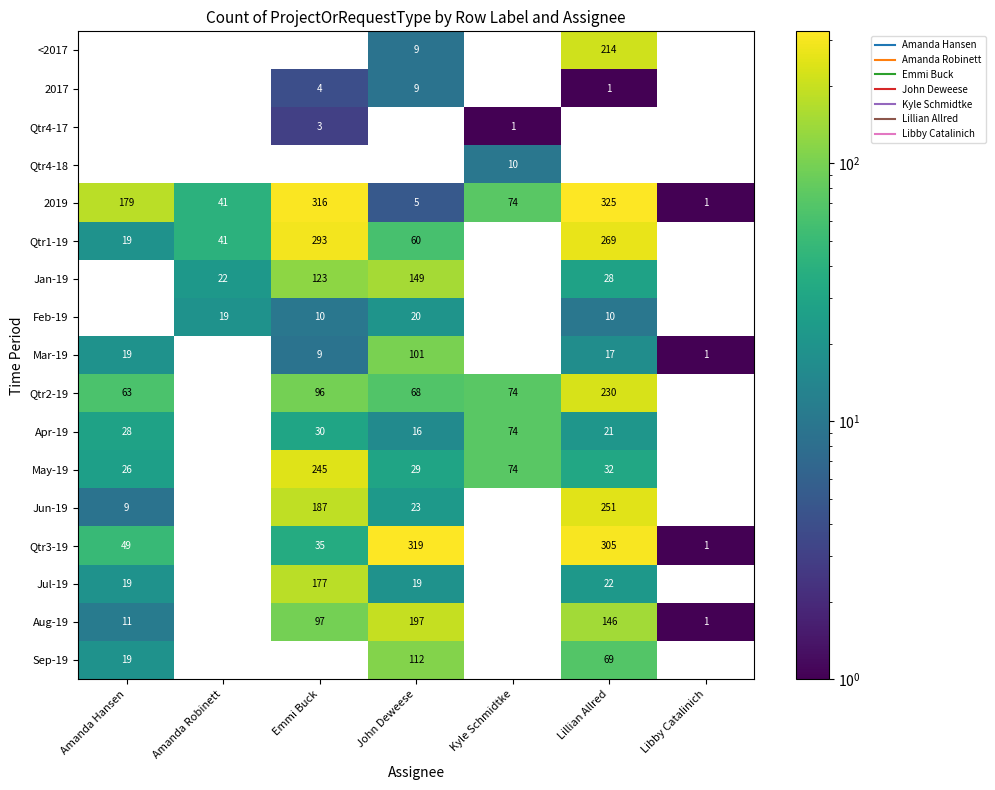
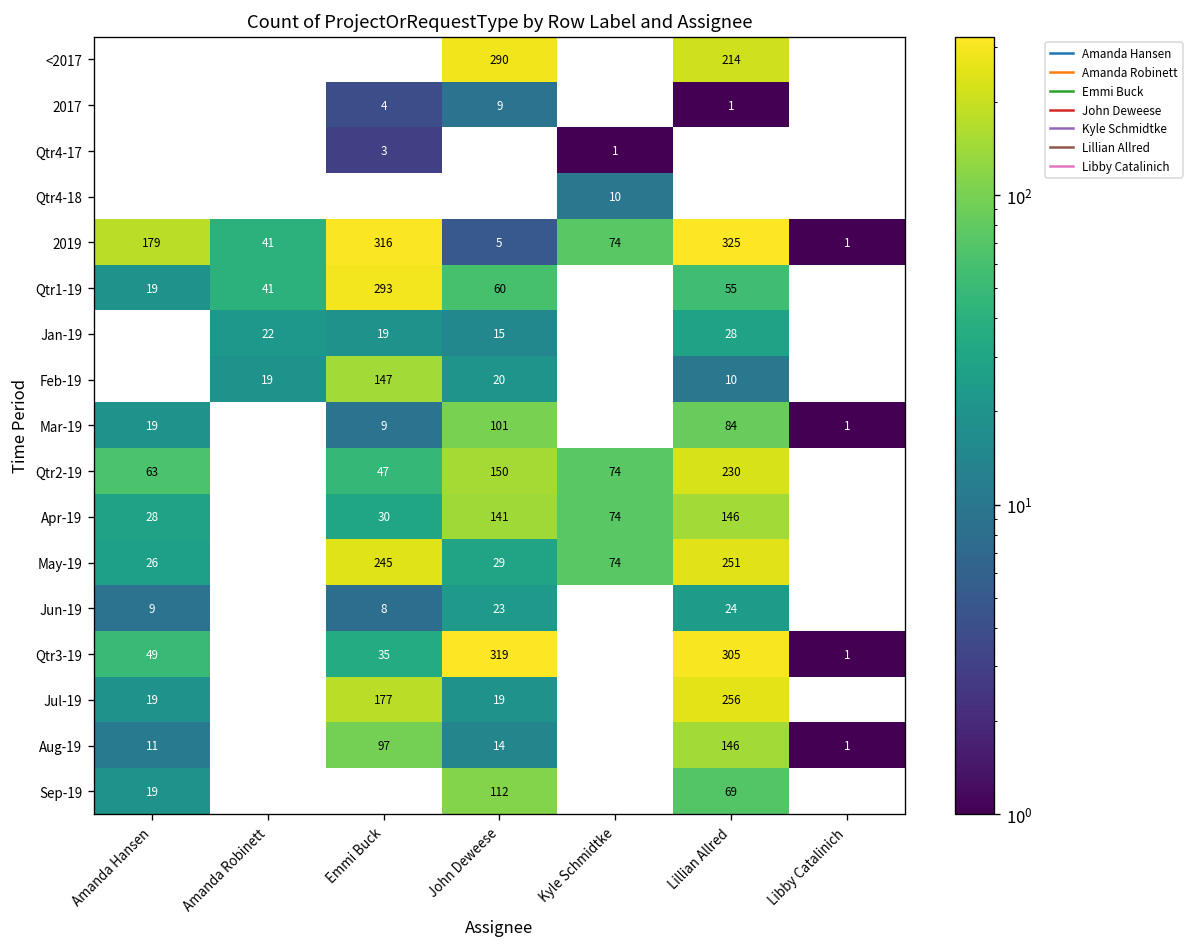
  {
    "<2017": {
-     "John Deweese": 9,
+     "John Deweese": 290,
      "Lillian Allred": 214
    },
    "2017": {
      "Emmi Buck": 4,
      "John Deweese": 9,
      "Lillian Allred": 1
    },
    "Qtr4-17": {
      "Emmi Buck": 3,
      "Kyle Schmidtke": 1
    },
    "Qtr4-18": {
      "Kyle Schmidtke": 10
    },
    "2019": {
      "Amanda Hansen": 179,
      "Amanda Robinett": 41,
      "Emmi Buck": 316,
      "John Deweese": 5,
      "Kyle Schmidtke": 74,
      "Lillian Allred": 325,
      "Libby Catalinich": 1
    },
    "Qtr1-19": {
      "Amanda Hansen": 19,
      "Amanda Robinett": 41,
      "Emmi Buck": 293,
      "John Deweese": 60,
-     "Lillian Allred": 269
+     "Lillian Allred": 55
    },
    "Jan-19": {
      "Amanda Robinett": 22,
-     "Emmi Buck": 123,
-     "John Deweese": 149,
+     "Emmi Buck": 19,
+     "John Deweese": 15,
      "Lillian Allred": 28
    },
    "Feb-19": {
      "Amanda Robinett": 19,
-     "Emmi Buck": 10,
+     "Emmi Buck": 147,
      "John Deweese": 20,
      "Lillian Allred": 10
    },
    "Mar-19": {
      "Amanda Hansen": 19,
      "Emmi Buck": 9,
      "John Deweese": 101,
-     "Lillian Allred": 17,
+     "Lillian Allred": 84,
      "Libby Catalinich": 1
    },
    "Qtr2-19": {
      "Amanda Hansen": 63,
-     "Emmi Buck": 96,
-     "John Deweese": 68,
+     "Emmi Buck": 47,
+     "John Deweese": 150,
      "Kyle Schmidtke": 74,
      "Lillian Allred": 230
    },
    "Apr-19": {
      "Amanda Hansen": 28,
      "Emmi Buck": 30,
-     "John Deweese": 16,
+     "John Deweese": 141,
      "Kyle Schmidtke": 74,
-     "Lillian Allred": 21
+     "Lillian Allred": 146
    },
    "May-19": {
      "Amanda Hansen": 26,
      "Emmi Buck": 245,
      "John Deweese": 29,
      "Kyle Schmidtke": 74,
-     "Lillian Allred": 32
+     "Lillian Allred": 251
    },
    "Jun-19": {
      "Amanda Hansen": 9,
-     "Emmi Buck": 187,
+     "Emmi Buck": 8,
      "John Deweese": 23,
-     "Lillian Allred": 251
+     "Lillian Allred": 24
    },
    "Qtr3-19": {
      "Amanda Hansen": 49,
      "Emmi Buck": 35,
      "John Deweese": 319,
      "Lillian Allred": 305,
      "Libby Catalinich": 1
    },
    "Jul-19": {
      "Amanda Hansen": 19,
      "Emmi Buck": 177,
      "John Deweese": 19,
-     "Lillian Allred": 22
+     "Lillian Allred": 256
    },
    "Aug-19": {
      "Amanda Hansen": 11,
      "Emmi Buck": 97,
-     "John Deweese": 197,
+     "John Deweese": 14,
      "Lillian Allred": 146,
      "Libby Catalinich": 1
    },
    "Sep-19": {
      "Amanda Hansen": 19,
      "John Deweese": 112,
      "Lillian Allred": 69
    }
  }
